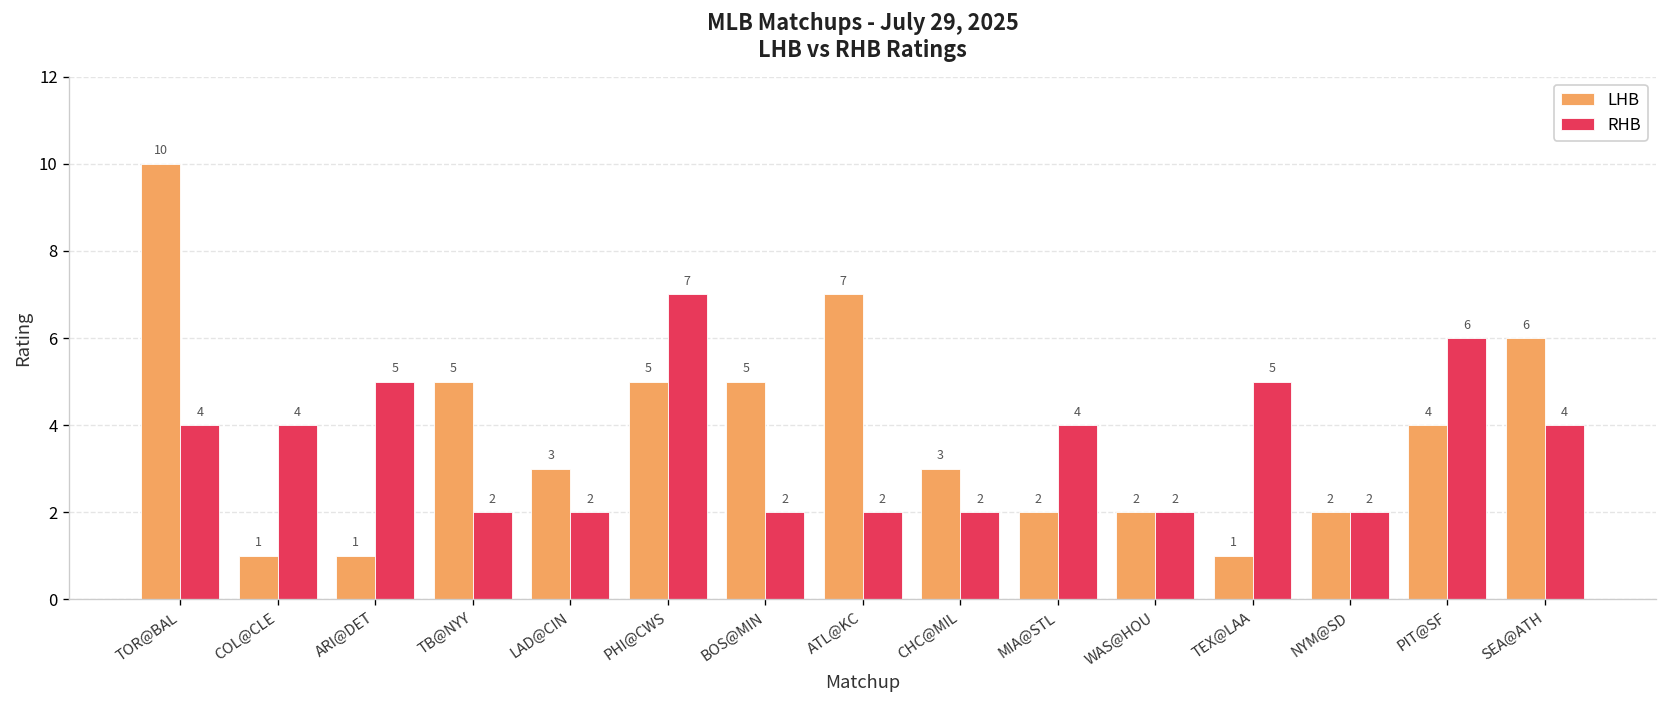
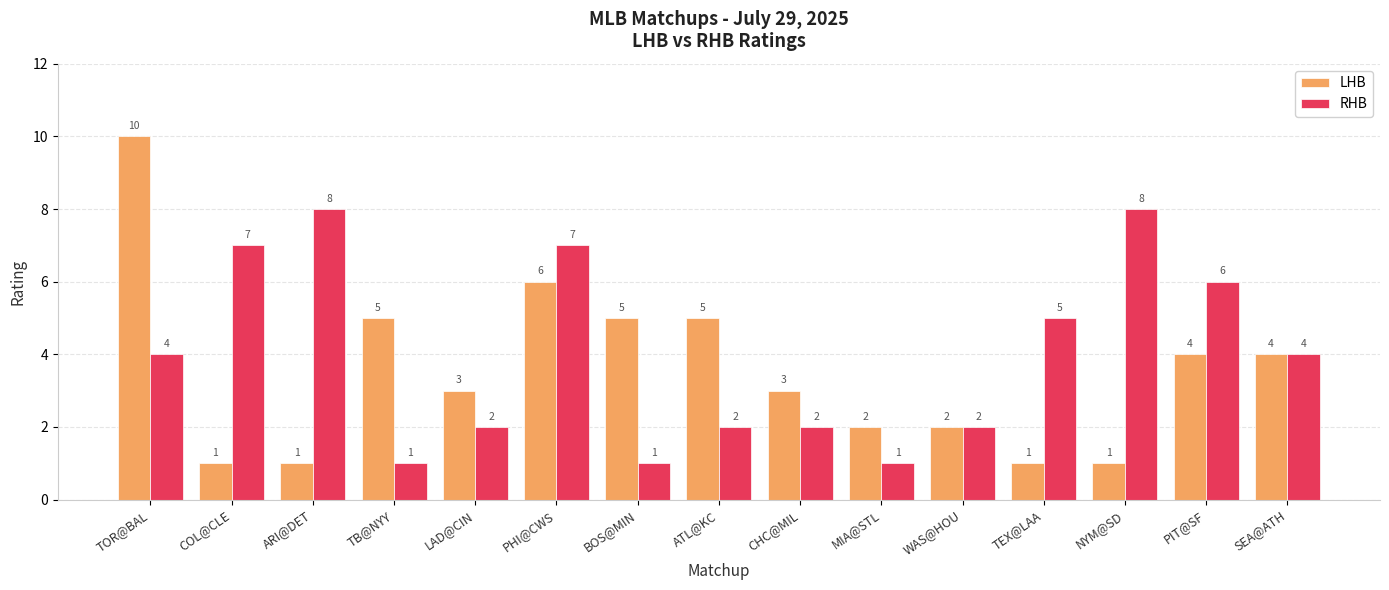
  {
    "LHB": {
      "TOR@BAL": 10,
      "COL@CLE": 1,
      "ARI@DET": 1,
      "TB@NYY": 5,
      "LAD@CIN": 3,
-     "PHI@CWS": 5,
+     "PHI@CWS": 6,
      "BOS@MIN": 5,
-     "ATL@KC": 7,
+     "ATL@KC": 5,
      "CHC@MIL": 3,
      "MIA@STL": 2,
      "WAS@HOU": 2,
      "TEX@LAA": 1,
-     "NYM@SD": 2,
+     "NYM@SD": 1,
      "PIT@SF": 4,
-     "SEA@ATH": 6
+     "SEA@ATH": 4
    },
    "RHB": {
      "TOR@BAL": 4,
-     "COL@CLE": 4,
-     "ARI@DET": 5,
-     "TB@NYY": 2,
+     "COL@CLE": 7,
+     "ARI@DET": 8,
+     "TB@NYY": 1,
      "LAD@CIN": 2,
      "PHI@CWS": 7,
-     "BOS@MIN": 2,
+     "BOS@MIN": 1,
      "ATL@KC": 2,
      "CHC@MIL": 2,
-     "MIA@STL": 4,
+     "MIA@STL": 1,
      "WAS@HOU": 2,
      "TEX@LAA": 5,
-     "NYM@SD": 2,
+     "NYM@SD": 8,
      "PIT@SF": 6,
      "SEA@ATH": 4
    }
  }
